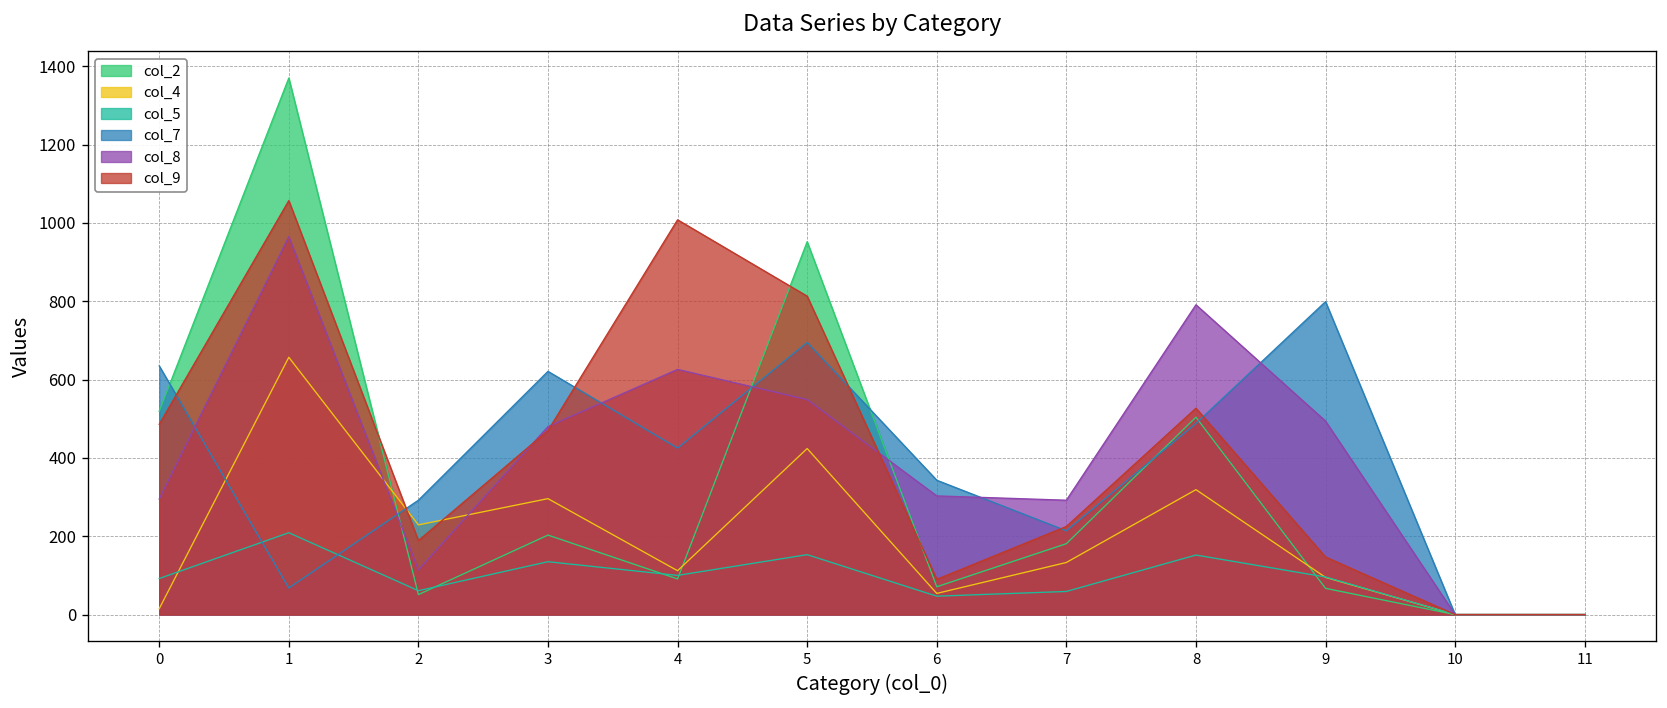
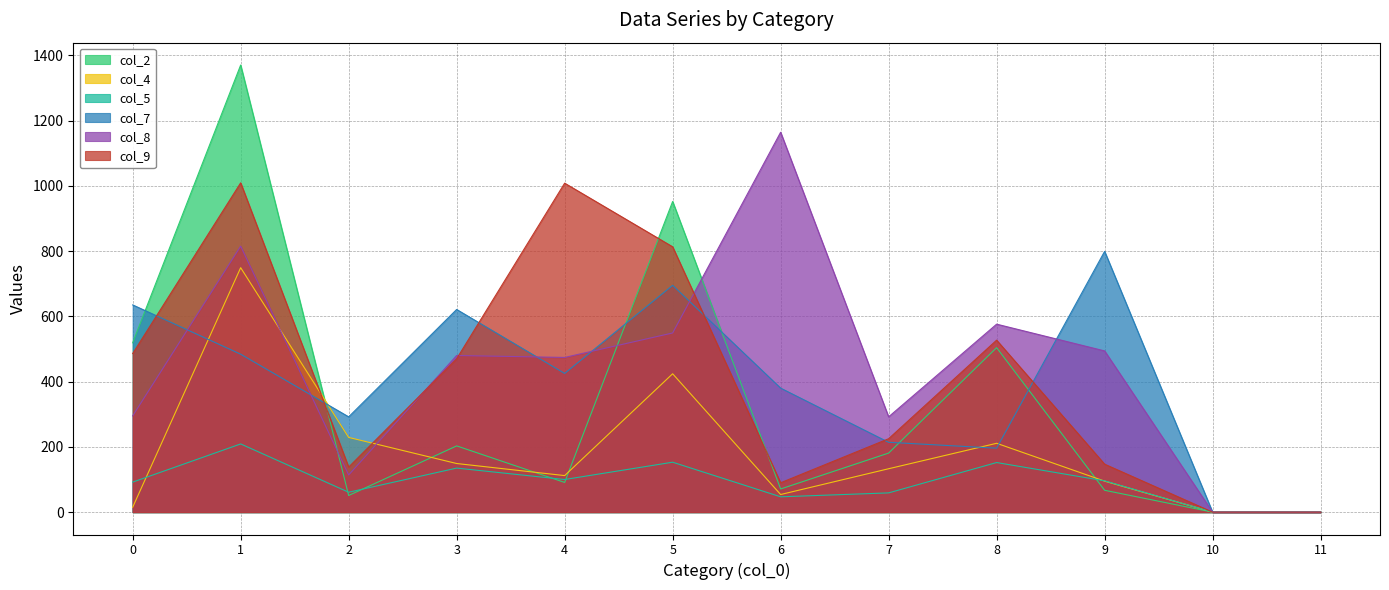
  {
    "col_4": {
      "0": 20,
-     "1": 660,
+     "1": 750,
      "2": 230,
-     "3": 300,
+     "3": 150,
      "4": 110,
      "5": 420,
      "7": 130,
-     "8": 320
+     "8": 210
    },
    "col_7": {
      "0": 640,
-     "1": 70,
+     "1": 480,
      "2": 290,
      "3": 620,
      "4": 430,
      "5": 700,
-     "6": 340,
+     "6": 380,
      "7": 210,
-     "8": 490,
+     "8": 200,
      "9": 800
    },
    "col_8": {
      "0": 300,
-     "1": 970,
+     "1": 820,
      "2": 110,
      "3": 480,
-     "4": 630,
+     "4": 470,
      "5": 550,
-     "6": 300,
+     "6": 1160,
      "7": 290,
-     "8": 790,
+     "8": 580,
      "9": 490
    },
    "col_9": {
      "0": 490,
-     "1": 1060,
-     "2": 190,
+     "1": 1010,
+     "2": 140,
      "3": 470,
      "4": 1010,
      "5": 810,
      "6": 90,
      "7": 230,
      "8": 530,
      "9": 150
    }
  }
